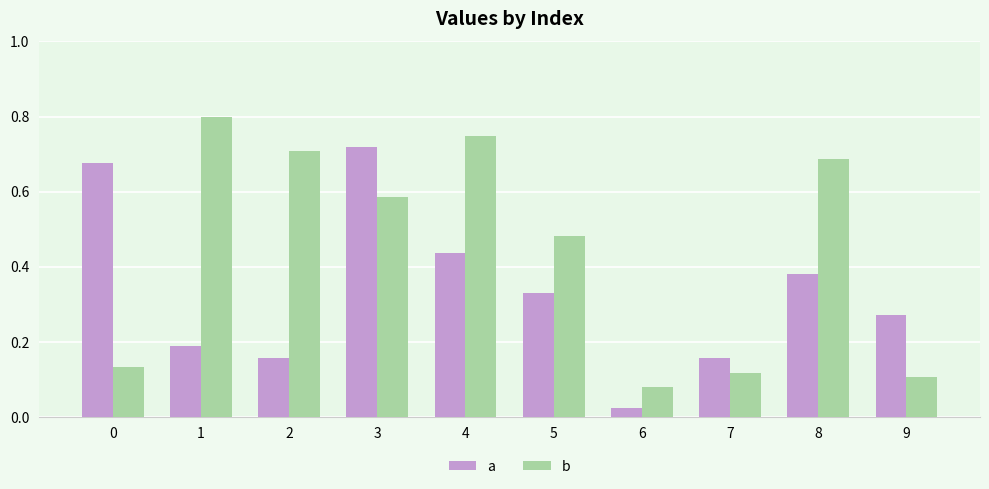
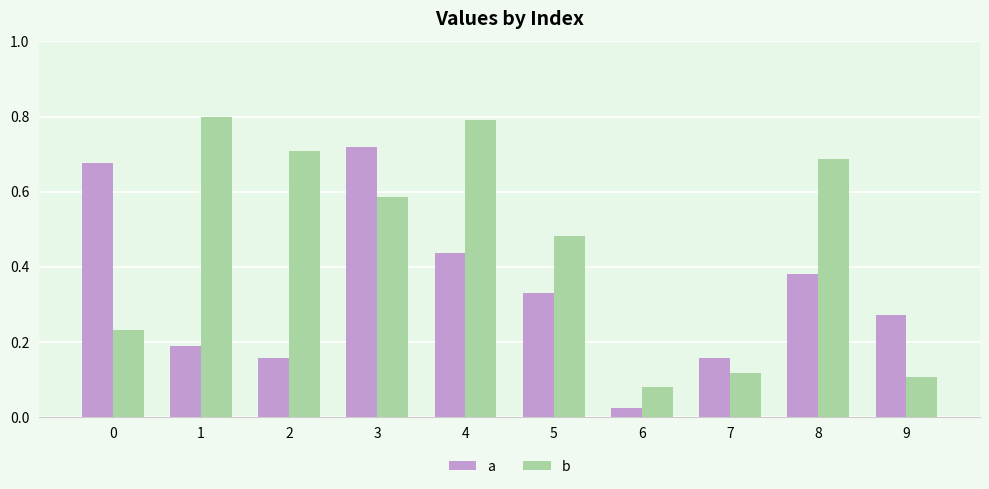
  {
    "a": {
      "0": 0.68,
      "1": 0.19,
      "2": 0.16,
      "3": 0.72,
      "4": 0.44,
      "5": 0.33,
      "6": 0.02,
      "7": 0.16,
      "8": 0.38,
      "9": 0.27
    },
    "b": {
-     "0": 0.13,
+     "0": 0.23,
      "1": 0.80,
      "2": 0.71,
      "3": 0.58,
-     "4": 0.75,
+     "4": 0.79,
      "5": 0.48,
      "6": 0.08,
      "7": 0.12,
      "8": 0.69,
      "9": 0.11
    }
  }
